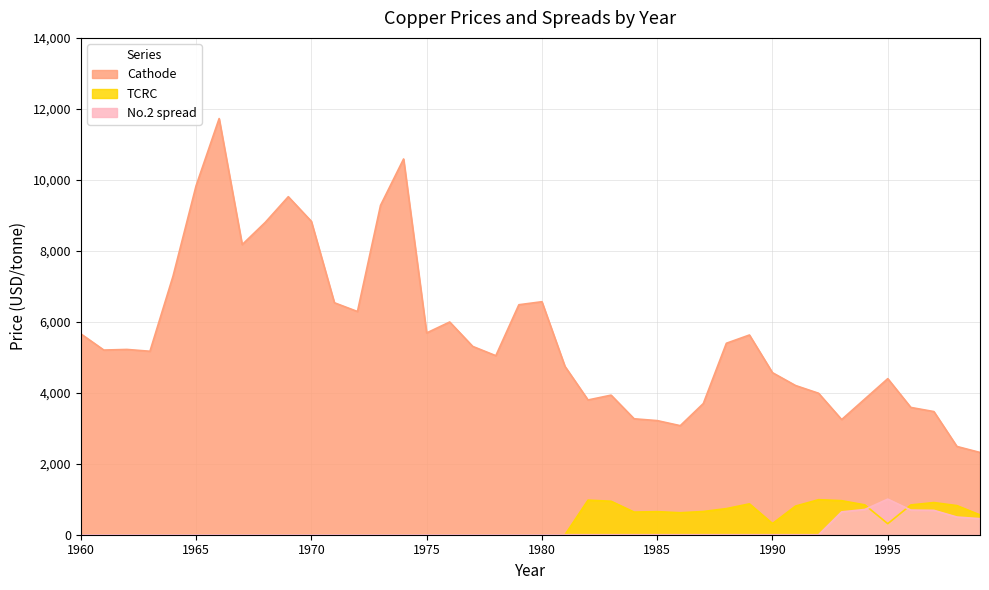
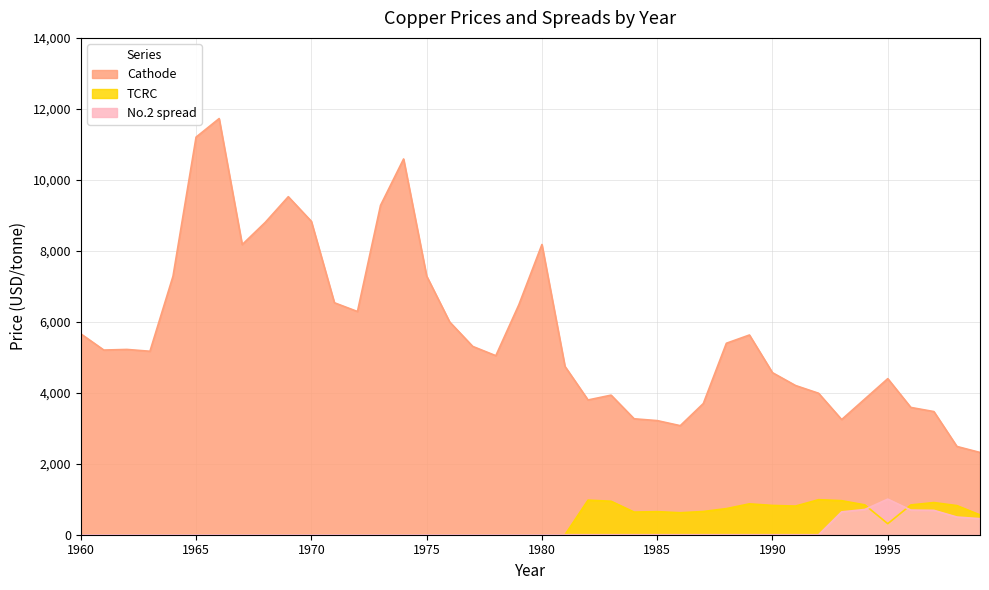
  {
    "Cathode": {
      "1960": "5,700",
-     "1965": "9,800",
+     "1965": "11,200",
      "1970": "8,800",
-     "1975": "5,700",
-     "1980": "6,600",
+     "1975": "7,300",
+     "1980": "8,200",
      "1985": "3,200",
      "1990": "4,600",
      "1995": "4,400"
    },
    "TCRC": {
      "1985": "700",
-     "1990": "300",
+     "1990": "800",
      "1995": "300"
    },
    "No.2 spread": {
      "1985": "0",
      "1990": "0",
      "1995": "1,000"
    }
  }
